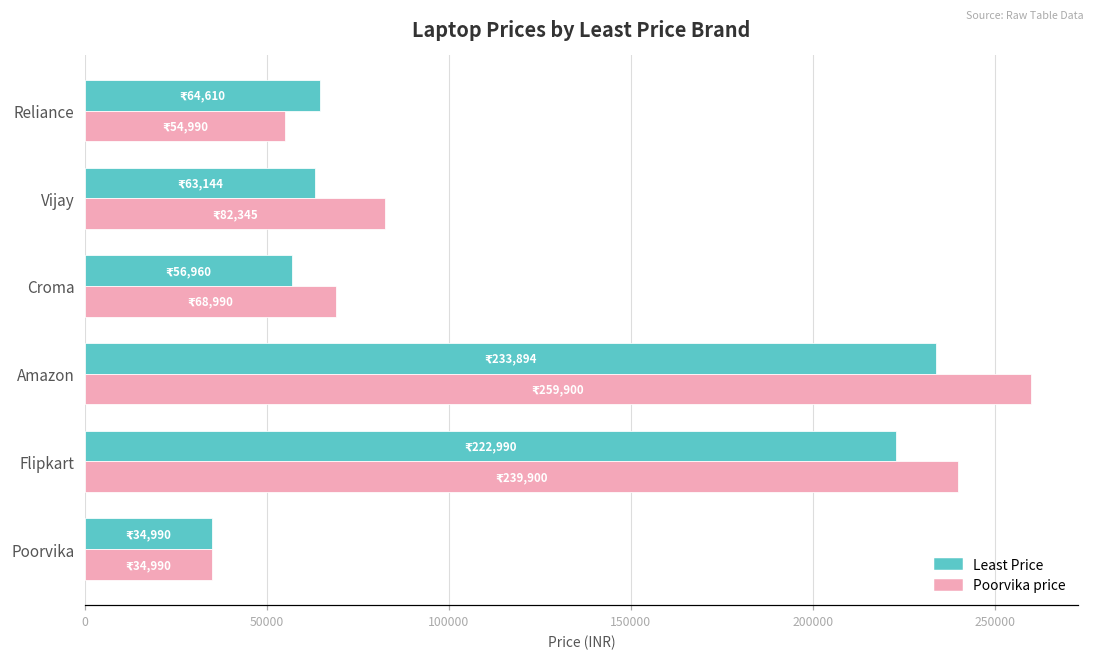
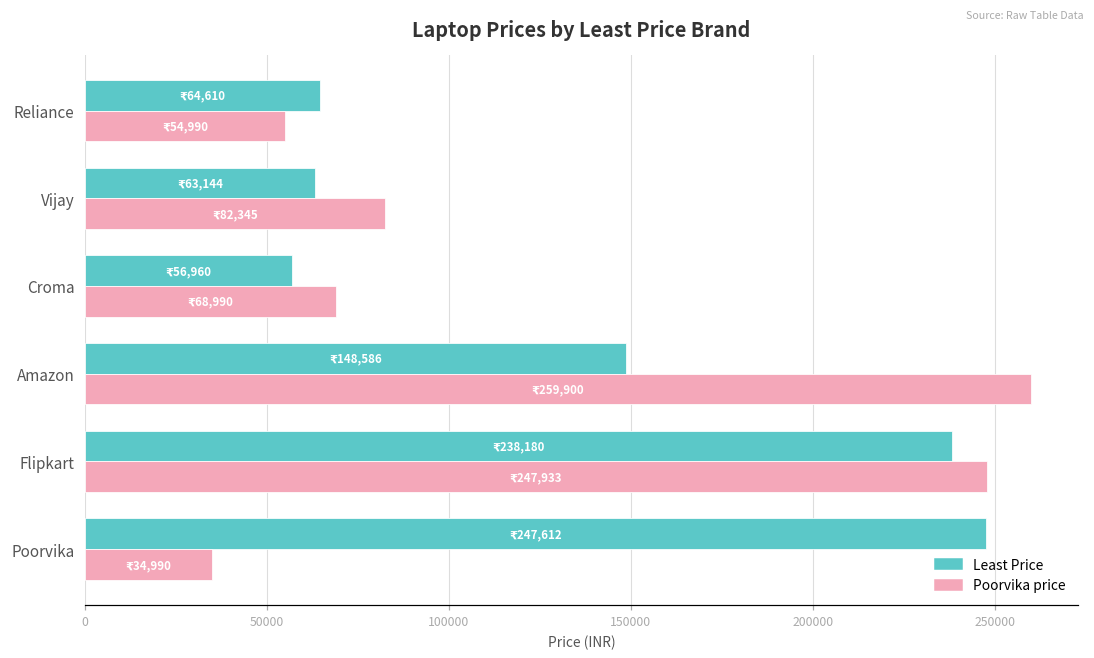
  {
    "Least Price": {
      "Reliance": "64,610",
      "Vijay": "63,144",
      "Croma": "56,960",
-     "Amazon": "233,894",
-     "Flipkart": "222,990",
-     "Poorvika": "34,990"
+     "Amazon": "148,586",
+     "Flipkart": "238,180",
+     "Poorvika": "247,612"
    },
    "Poorvika price": {
      "Reliance": "54,990",
      "Vijay": "82,345",
      "Croma": "68,990",
      "Amazon": "259,900",
-     "Flipkart": "239,900",
+     "Flipkart": "247,933",
      "Poorvika": "34,990"
    }
  }
